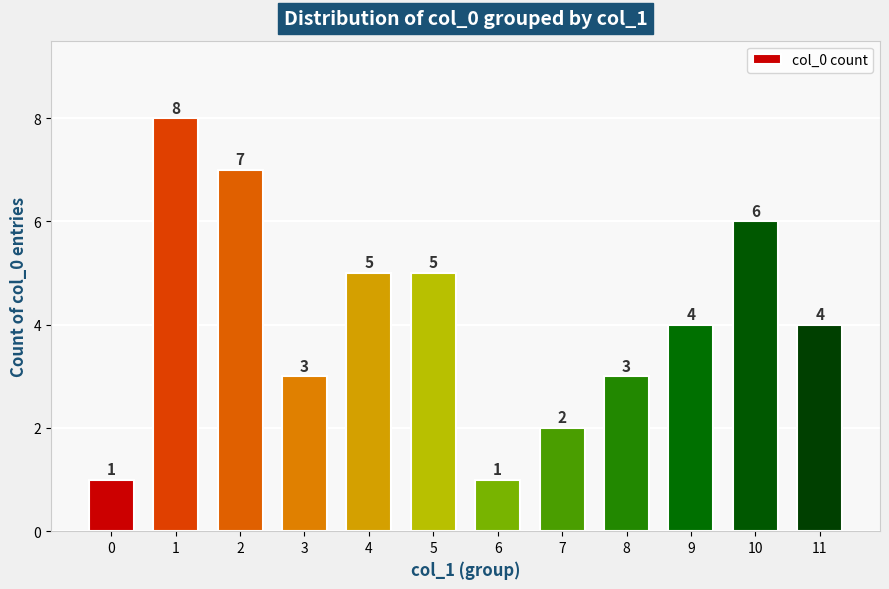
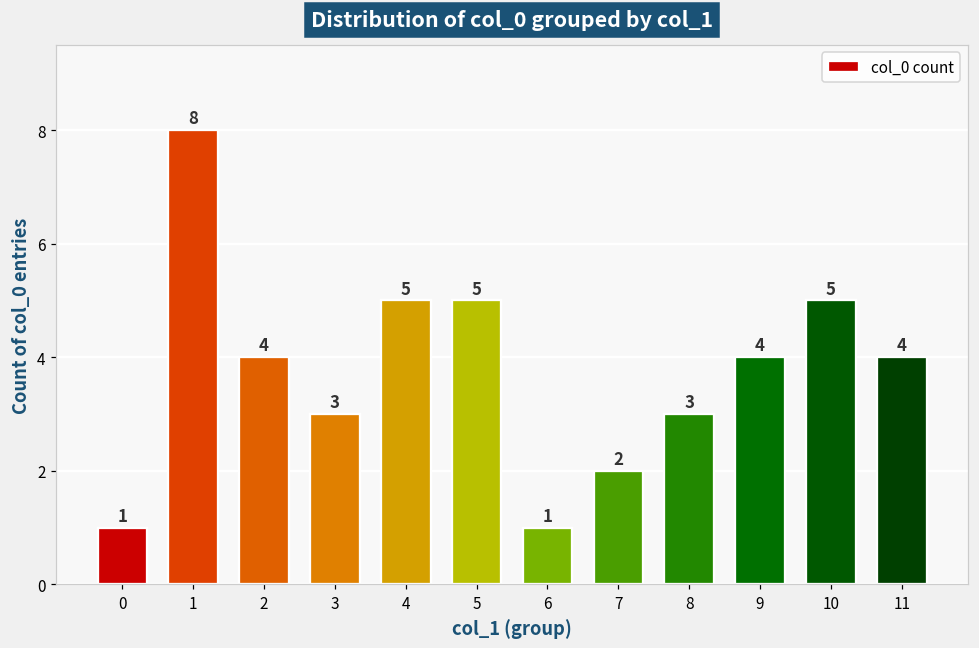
  {
    "0": 1,
    "1": 8,
-   "2": 7,
+   "2": 4,
    "3": 3,
    "4": 5,
    "5": 5,
    "6": 1,
    "7": 2,
    "8": 3,
    "9": 4,
-   "10": 6,
+   "10": 5,
    "11": 4
  }
